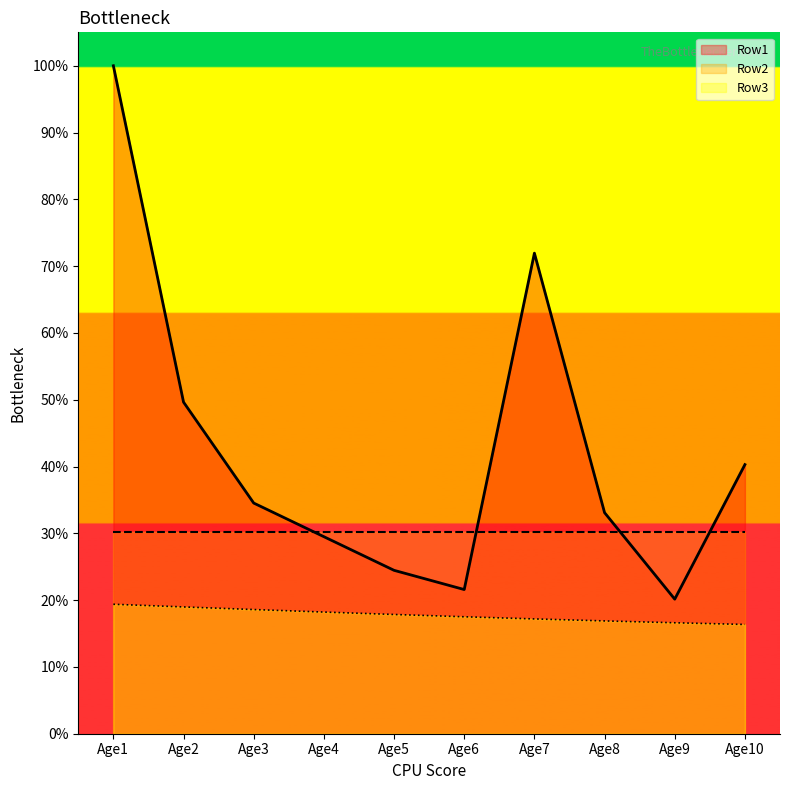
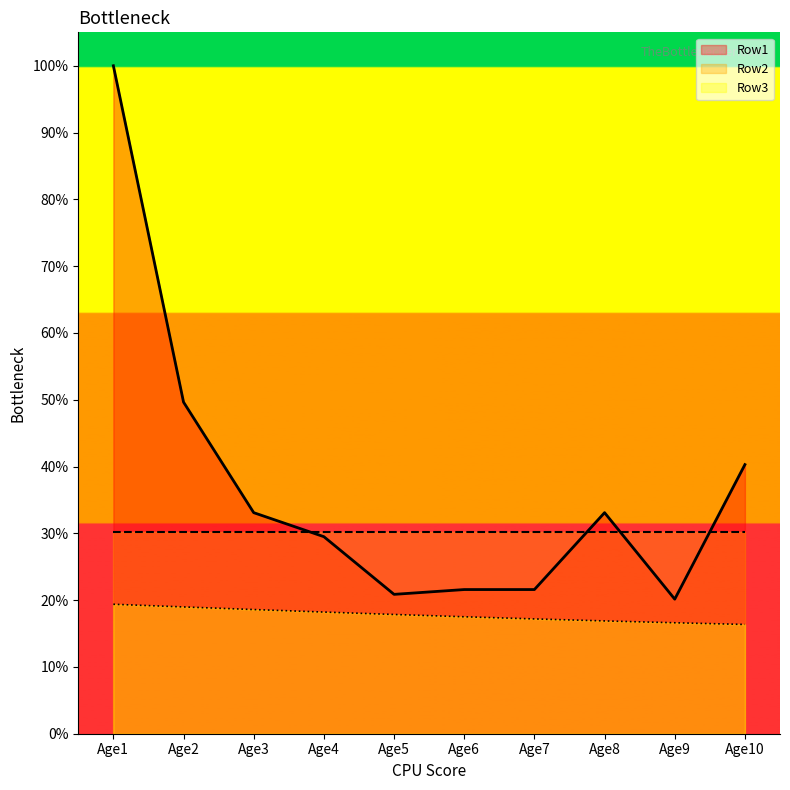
  {
    "Row1": {
      "Age1": "100%",
      "Age2": "50%",
-     "Age3": "35%",
+     "Age3": "33%",
      "Age4": "29%",
-     "Age5": "24%",
+     "Age5": "21%",
      "Age6": "22%",
-     "Age7": "72%",
+     "Age7": "22%",
      "Age8": "33%",
      "Age9": "20%",
      "Age10": "40%"
    }
  }
